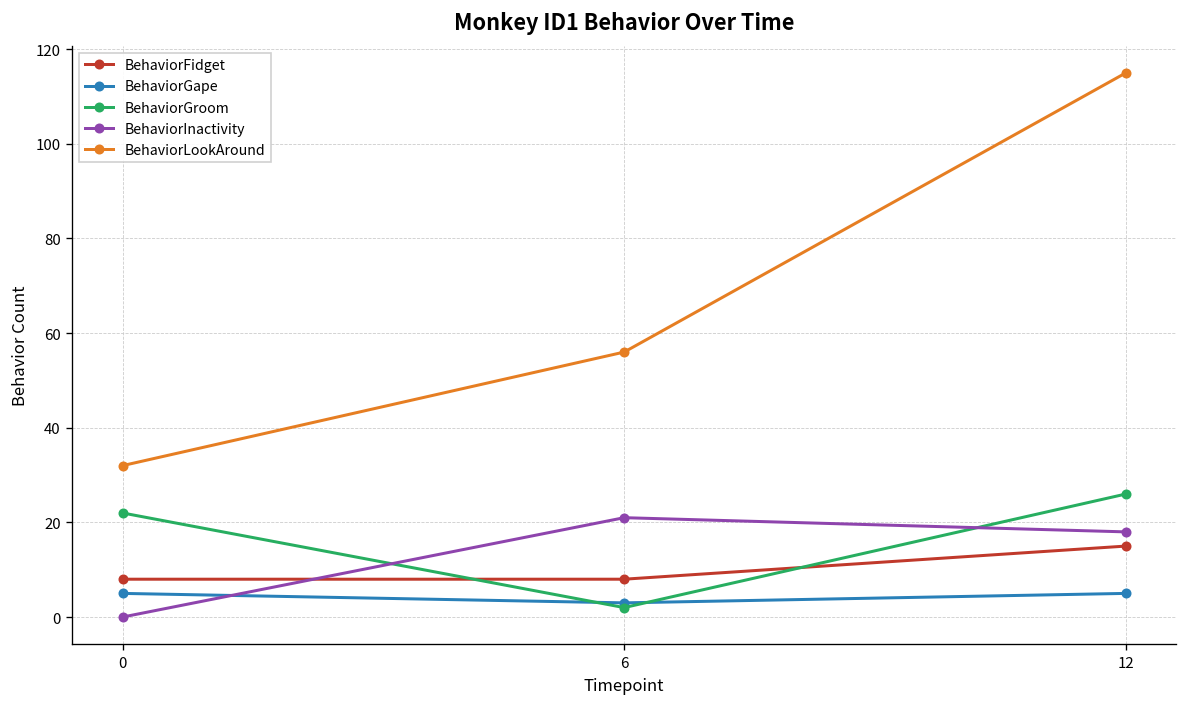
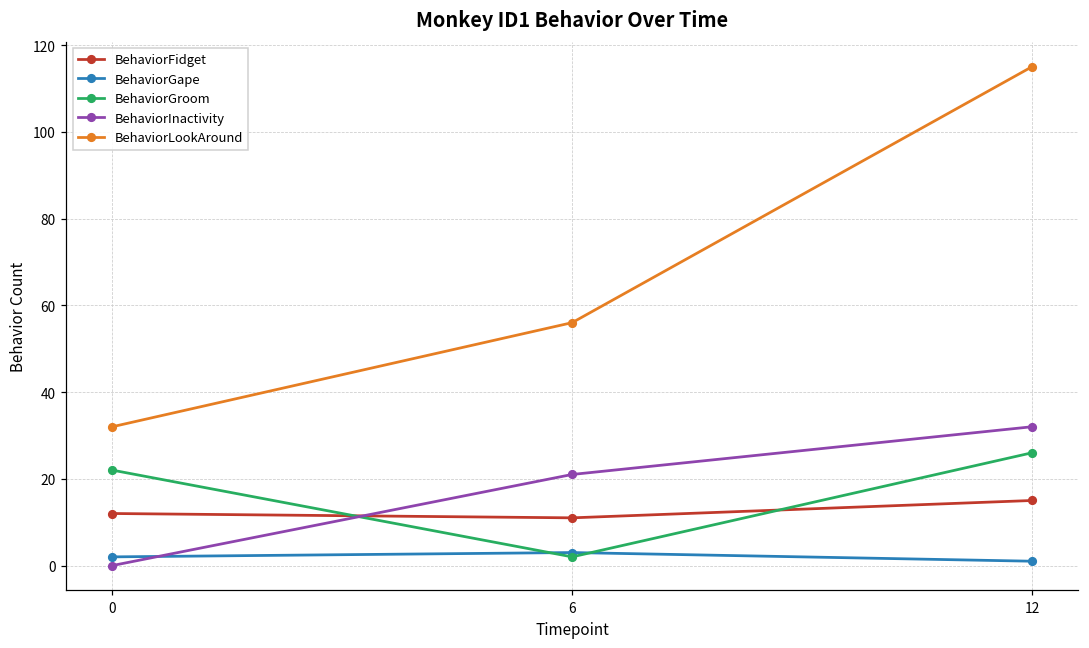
  {
    "BehaviorFidget": {
-     "0": 8,
-     "6": 8,
+     "0": 12,
+     "6": 11,
      "12": 15
    },
    "BehaviorGape": {
-     "0": 5,
+     "0": 2,
      "6": 3,
-     "12": 5
+     "12": 1
    },
    "BehaviorGroom": {
      "0": 22,
      "6": 2,
      "12": 26
    },
    "BehaviorInactivity": {
      "0": 0,
      "6": 21,
-     "12": 18
+     "12": 32
    },
    "BehaviorLookAround": {
      "0": 32,
      "6": 56,
      "12": 115
    }
  }
